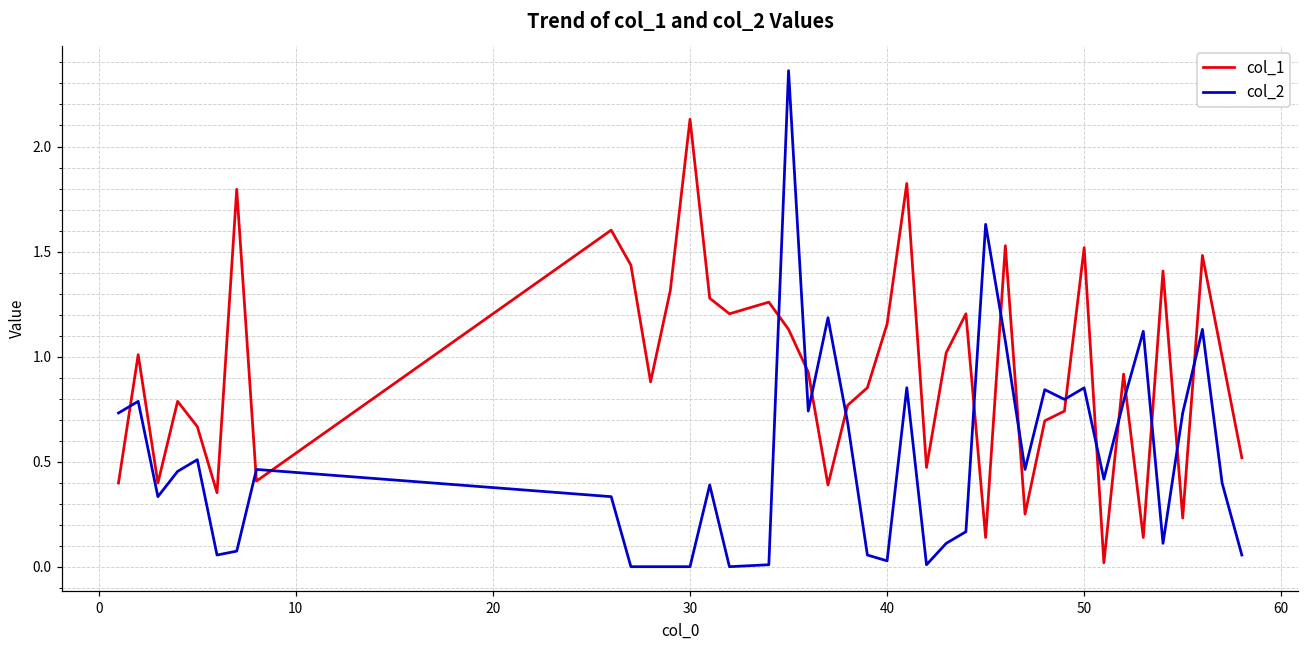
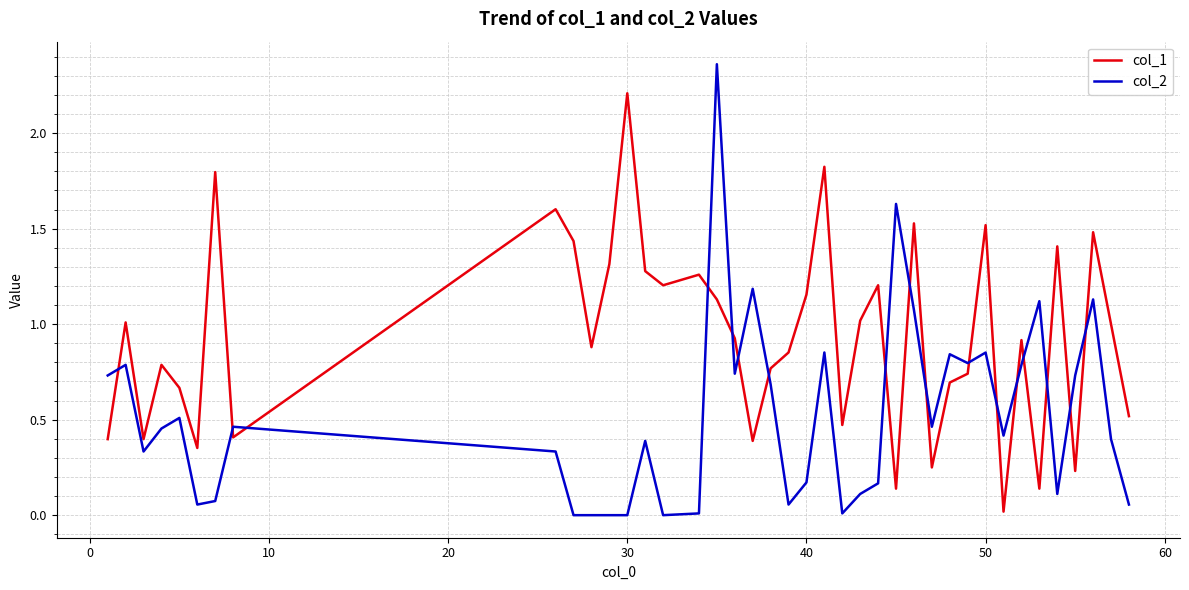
  {
    "col_1": {
-     "30": 2.13,
+     "30": 2.21,
      "40": 1.15,
      "50": 1.52
    },
    "col_2": {
      "30": 0.00,
-     "40": 0.03,
+     "40": 0.17,
      "50": 0.85
    }
  }
